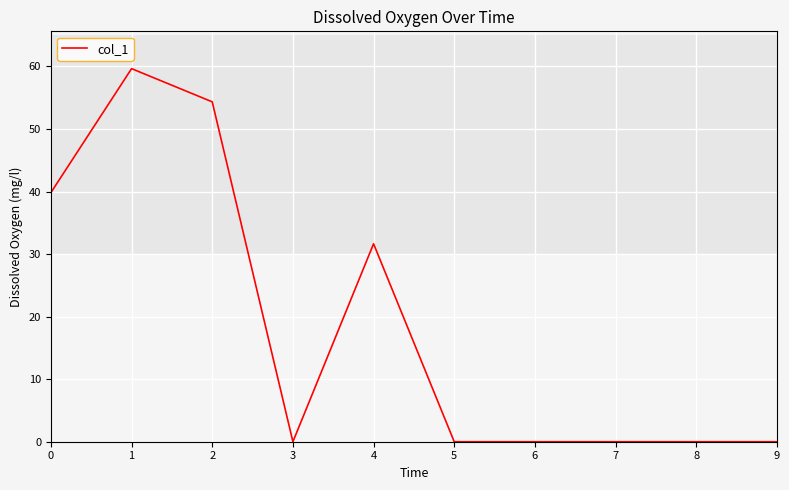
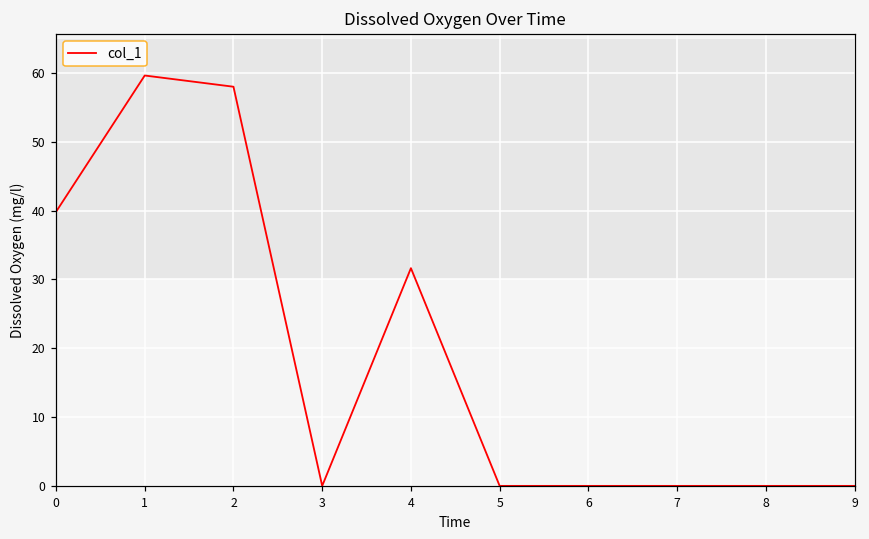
  {
    "0": 40,
    "1": 60,
-   "2": 54,
+   "2": 58,
    "3": 0,
    "4": 32,
    "5": 0,
    "6": 0,
    "7": 0,
    "8": 0,
    "9": 0
  }
